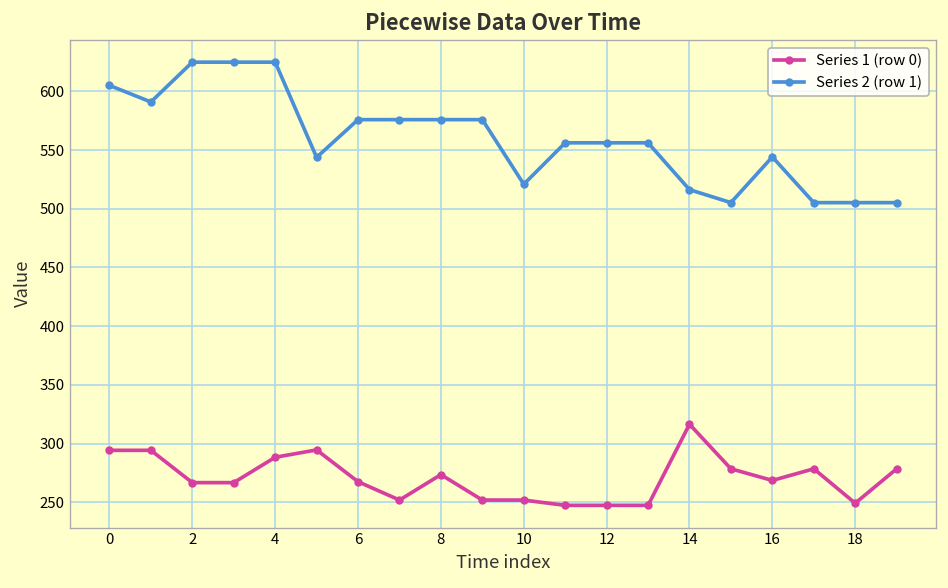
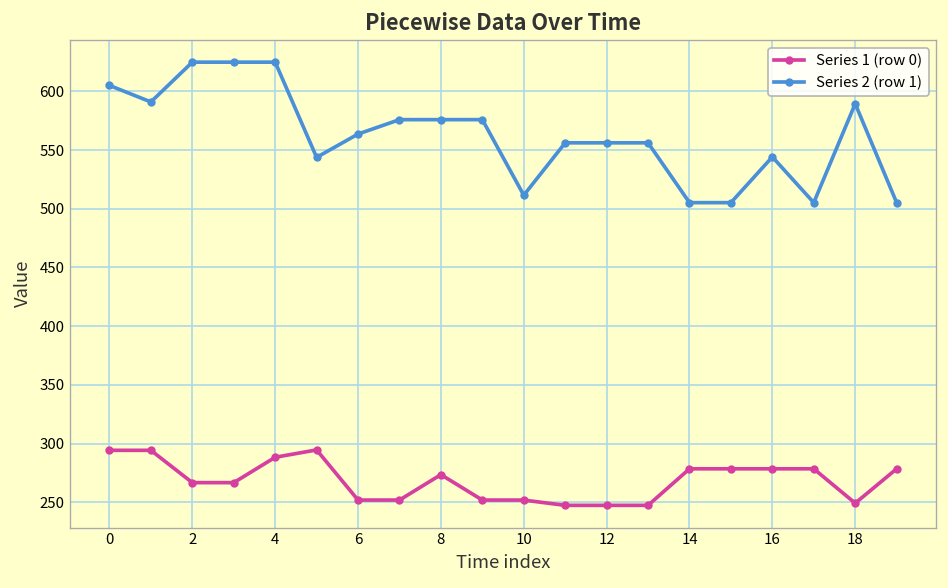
  {
    "Series 1 (row 0)": {
      "0": 290,
      "2": 270,
      "4": 290,
-     "6": 270,
+     "6": 250,
      "8": 270,
      "10": 250,
      "12": 250,
-     "14": 320,
-     "16": 270,
+     "14": 280,
+     "16": 280,
      "18": 250
    },
    "Series 2 (row 1)": {
      "0": 610,
      "2": 620,
      "4": 620,
-     "6": 580,
+     "6": 560,
      "8": 580,
-     "10": 520,
+     "10": 510,
      "12": 560,
-     "14": 520,
+     "14": 510,
      "16": 540,
-     "18": 510
+     "18": 590
    }
  }
